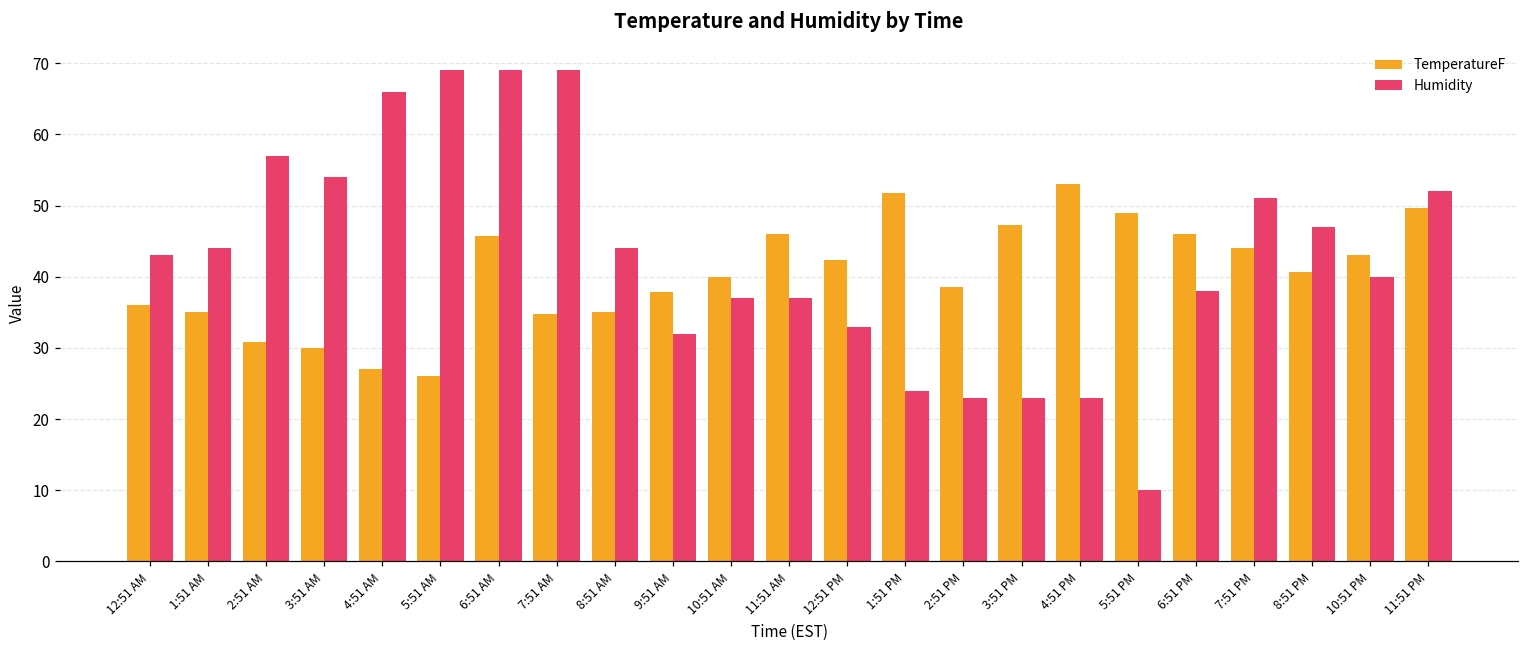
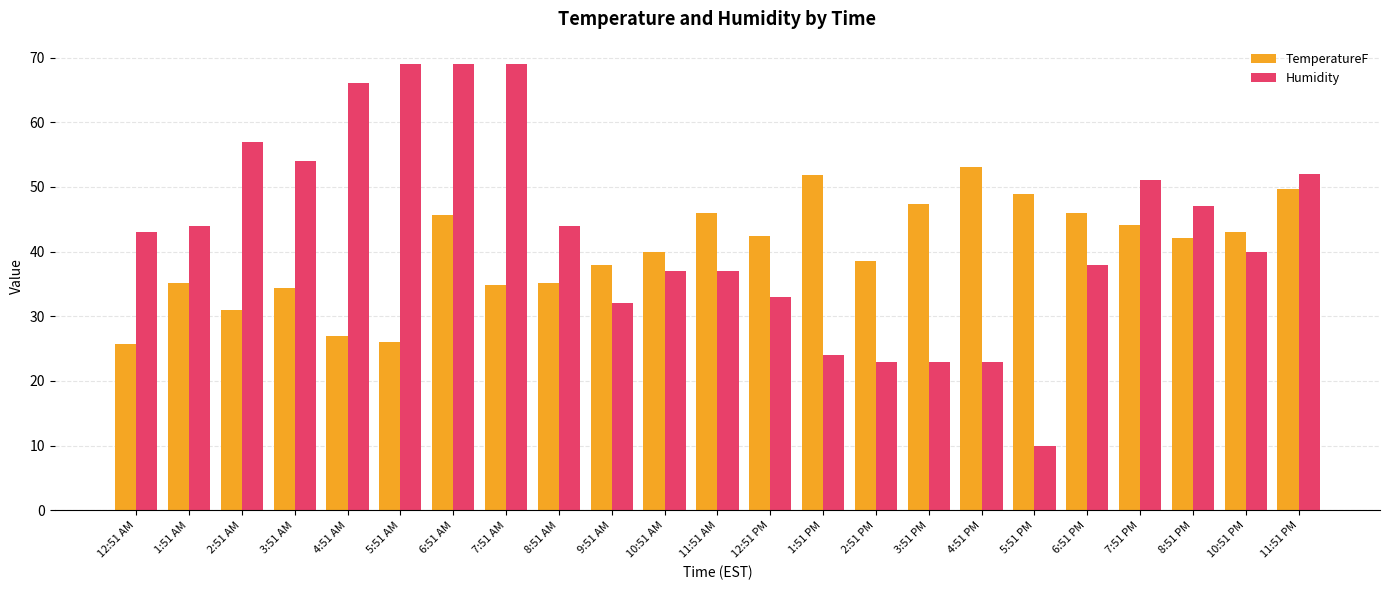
  {
    "TemperatureF": {
-     "12:51 AM": 36,
+     "12:51 AM": 26,
      "1:51 AM": 35,
      "2:51 AM": 31,
-     "3:51 AM": 30,
+     "3:51 AM": 34,
      "4:51 AM": 27,
      "5:51 AM": 26,
      "6:51 AM": 46,
      "7:51 AM": 35,
      "8:51 AM": 35,
      "9:51 AM": 38,
      "10:51 AM": 40,
      "11:51 AM": 46,
      "12:51 PM": 42,
      "1:51 PM": 52,
      "2:51 PM": 39,
      "3:51 PM": 47,
      "4:51 PM": 53,
      "5:51 PM": 49,
      "6:51 PM": 46,
      "7:51 PM": 44,
-     "8:51 PM": 41,
+     "8:51 PM": 42,
      "10:51 PM": 43,
      "11:51 PM": 50
    },
    "Humidity": {
      "12:51 AM": 43,
      "1:51 AM": 44,
      "2:51 AM": 57,
      "3:51 AM": 54,
      "4:51 AM": 66,
      "5:51 AM": 69,
      "6:51 AM": 69,
      "7:51 AM": 69,
      "8:51 AM": 44,
      "9:51 AM": 32,
      "10:51 AM": 37,
      "11:51 AM": 37,
      "12:51 PM": 33,
      "1:51 PM": 24,
      "2:51 PM": 23,
      "3:51 PM": 23,
      "4:51 PM": 23,
      "5:51 PM": 10,
      "6:51 PM": 38,
      "7:51 PM": 51,
      "8:51 PM": 47,
      "10:51 PM": 40,
      "11:51 PM": 52
    }
  }
